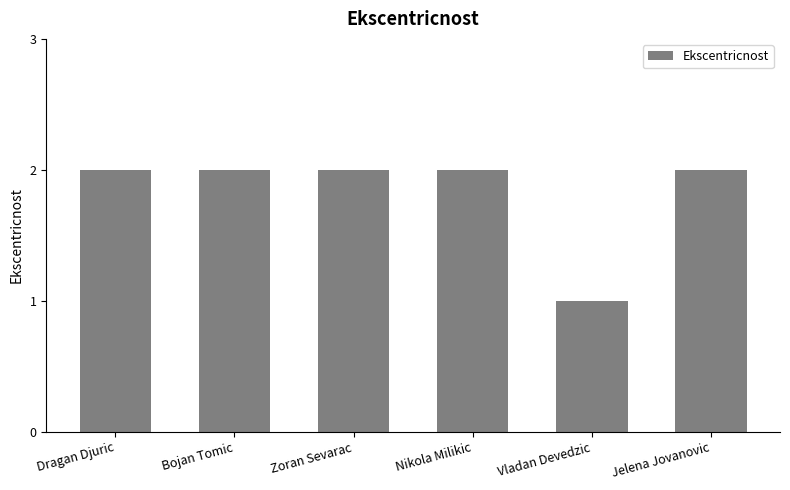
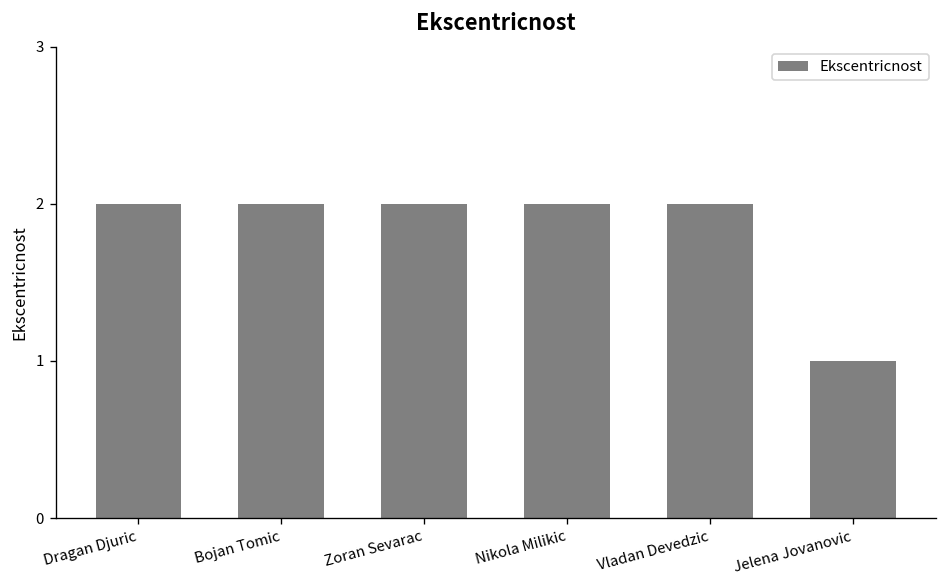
  {
    "Dragan Djuric": 2,
    "Bojan Tomic": 2,
    "Zoran Sevarac": 2,
    "Nikola Milikic": 2,
-   "Vladan Devedzic": 1,
-   "Jelena Jovanovic": 2
+   "Vladan Devedzic": 2,
+   "Jelena Jovanovic": 1
  }
